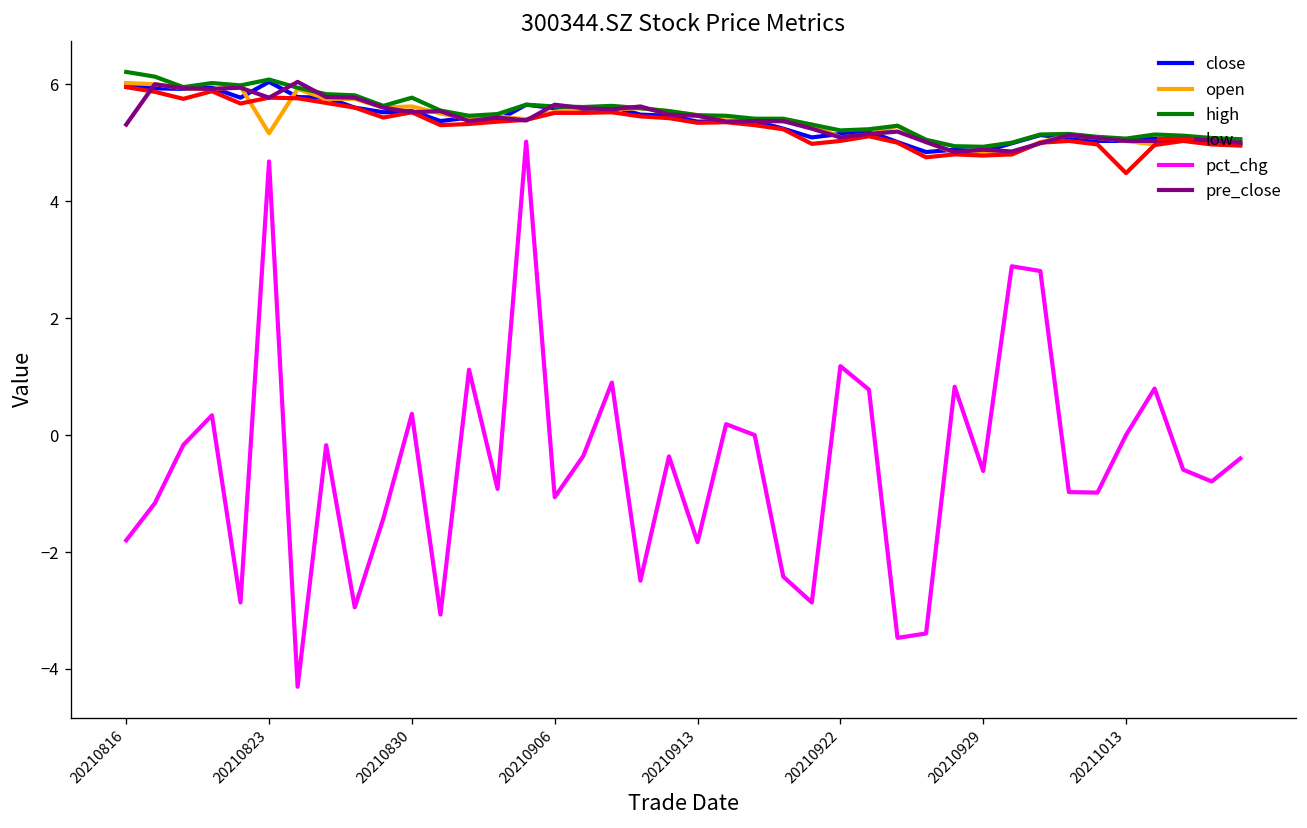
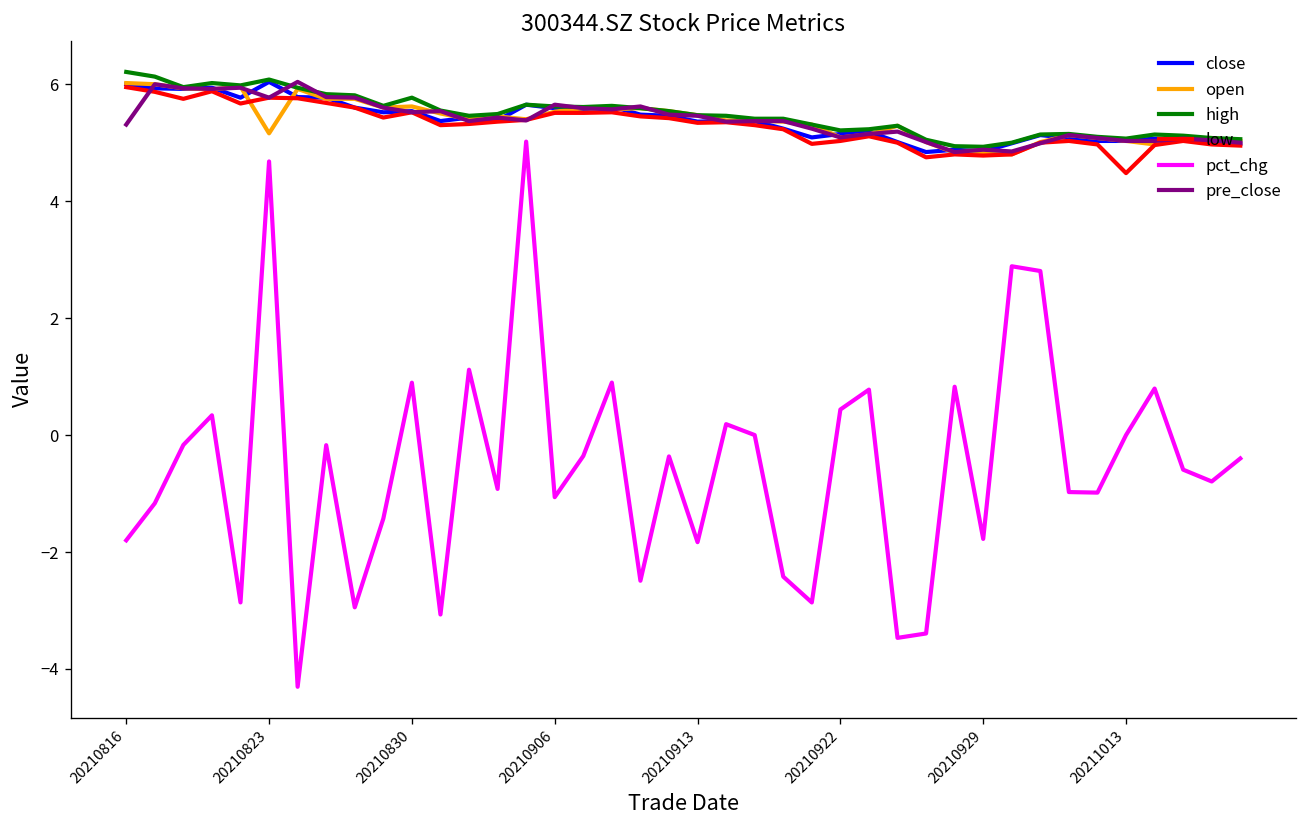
  {
    "close": {
      "20210922": 5.2
    },
    "open": {
      "20210823": 5.2,
      "20210830": 5.6
    },
    "high": {
      "20210816": 6.2,
      "20210830": 5.8,
      "20210922": 5.2
    },
    "low": {
      "20210922": 5.0,
      "20211013": 4.5
    },
    "pct_chg": {
      "20210816": -1.8,
      "20210823": 4.7,
-     "20210830": 0.4,
+     "20210830": 0.9,
      "20210906": -1.1,
      "20210913": -1.8,
-     "20210922": 1.2,
-     "20210929": -0.6,
+     "20210922": 0.4,
+     "20210929": -1.8,
      "20211013": 0.0
    },
    "pre_close": {
      "20210816": 5.3
    }
  }
